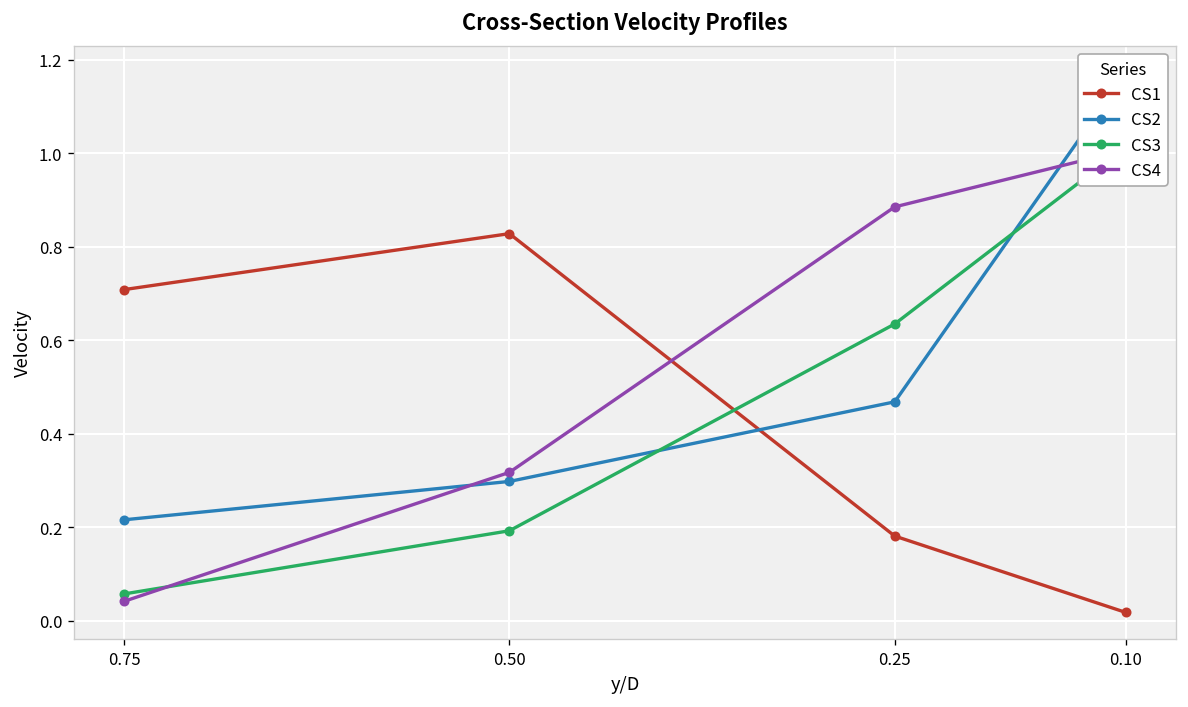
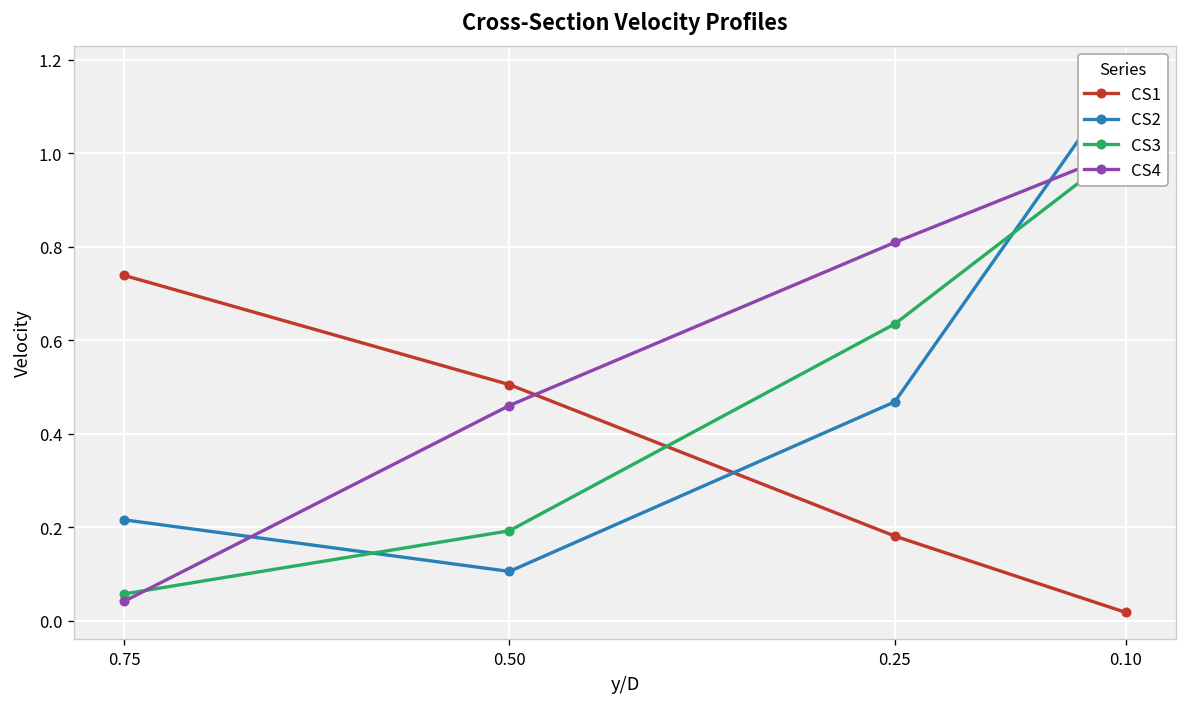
  {
    "CS1": {
-     "0.75": 0.71,
-     "0.50": 0.83,
+     "0.75": 0.74,
+     "0.50": 0.51,
      "0.25": 0.18,
      "0.10": 0.02
    },
    "CS2": {
      "0.75": 0.22,
-     "0.50": 0.30,
+     "0.50": 0.11,
      "0.25": 0.47
    },
    "CS3": {
      "0.75": 0.06,
      "0.50": 0.19,
      "0.25": 0.63
    },
    "CS4": {
      "0.75": 0.04,
-     "0.50": 0.32,
-     "0.25": 0.89
+     "0.50": 0.46,
+     "0.25": 0.81
    }
  }
